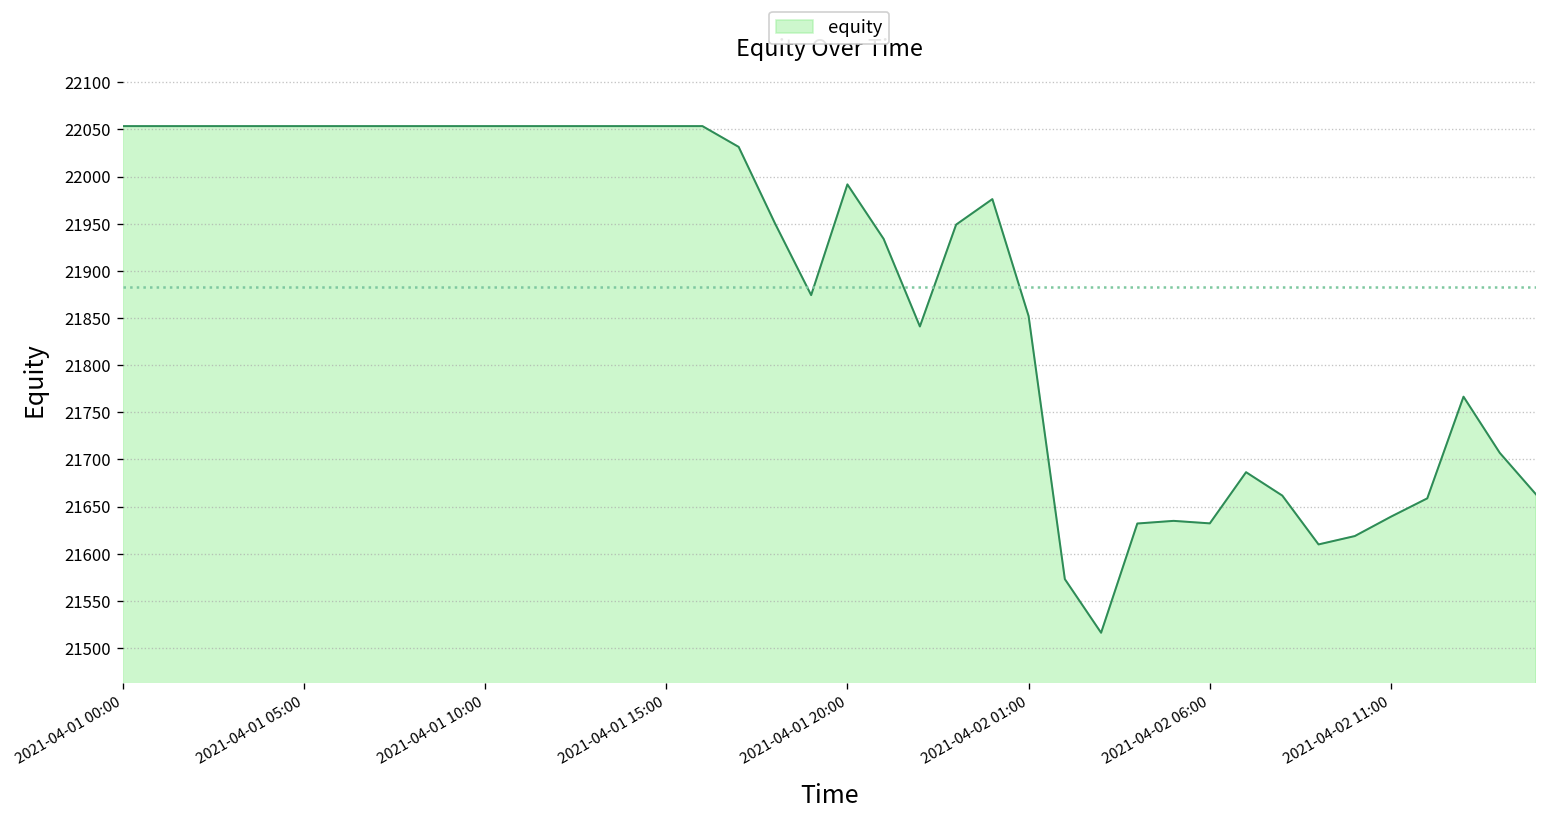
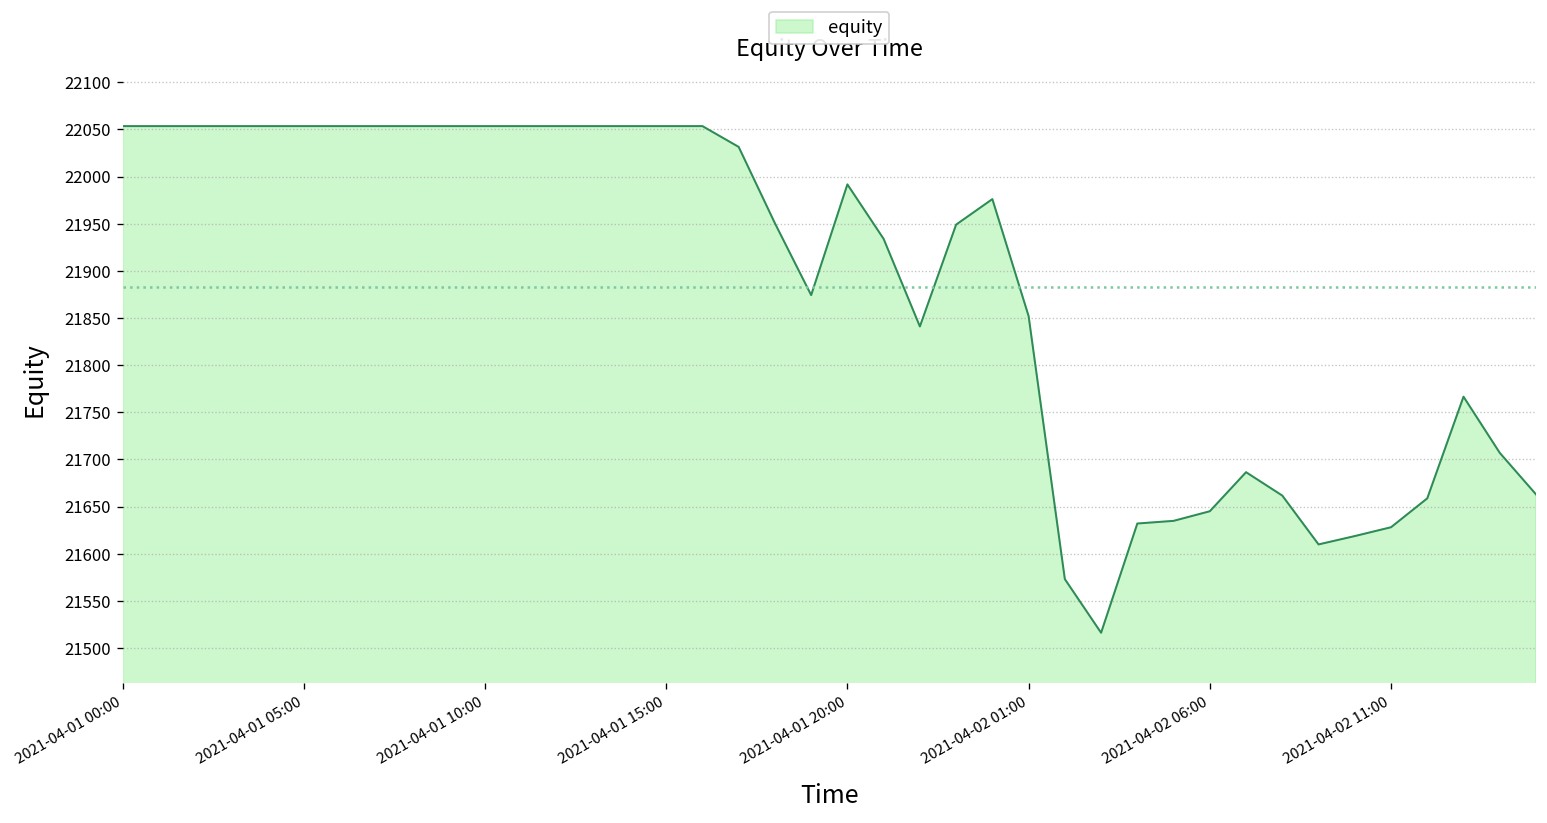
  {
    "2021-04-01 00:00": 22050,
    "2021-04-01 05:00": 22050,
    "2021-04-01 10:00": 22050,
    "2021-04-01 15:00": 22050,
    "2021-04-01 20:00": 21990,
    "2021-04-02 01:00": 21850,
-   "2021-04-02 06:00": 21630,
-   "2021-04-02 11:00": 21640
+   "2021-04-02 06:00": 21650,
+   "2021-04-02 11:00": 21630
  }
